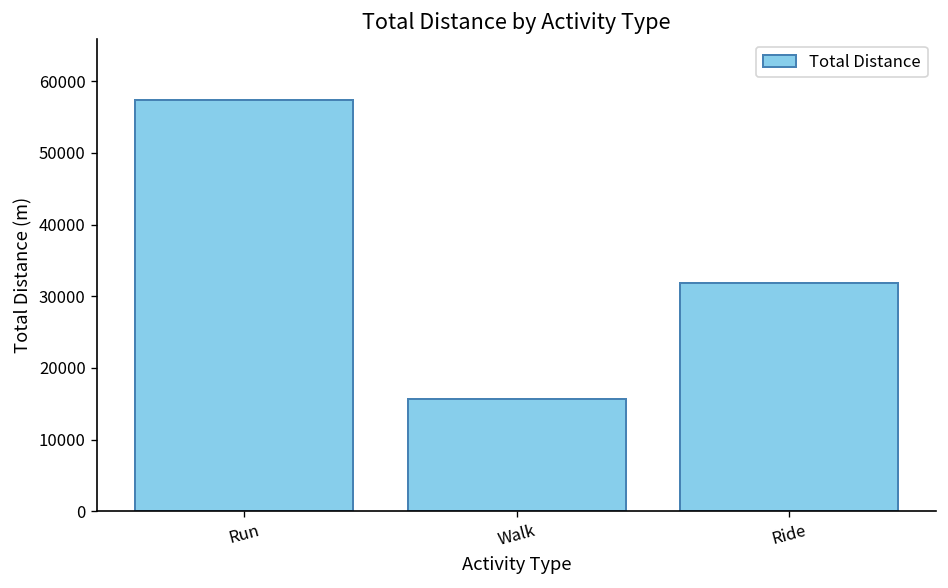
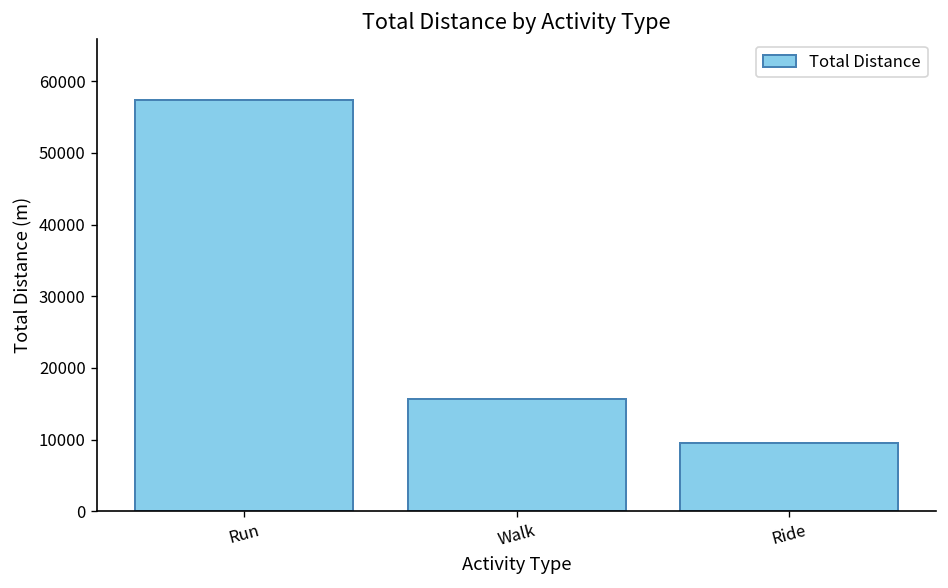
  {
    "Run": 57000,
    "Walk": 16000,
-   "Ride": 32000
+   "Ride": 9000
  }
